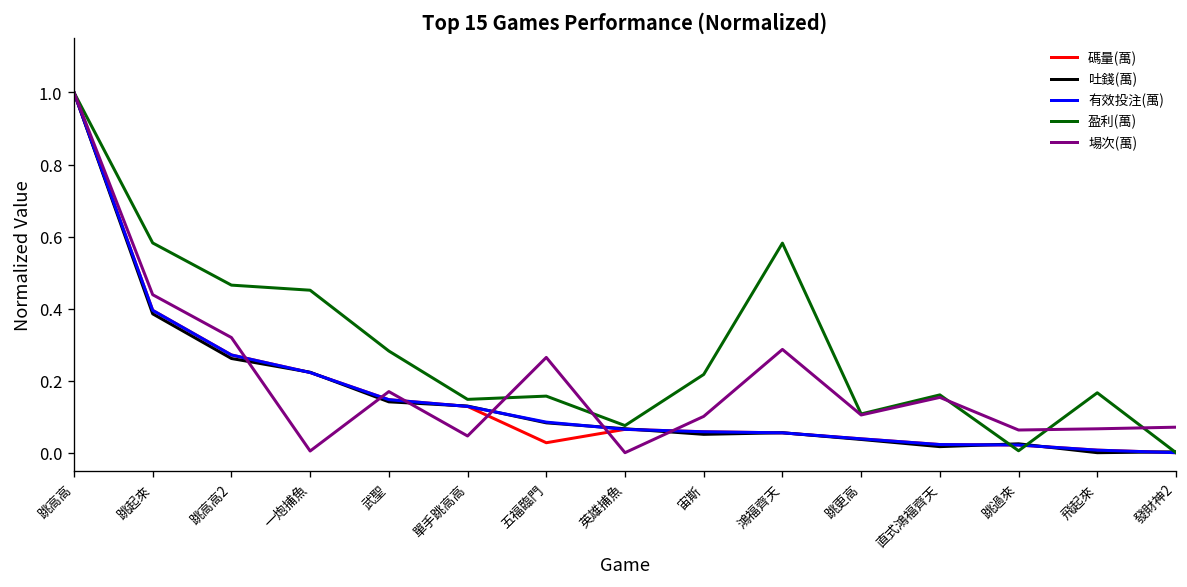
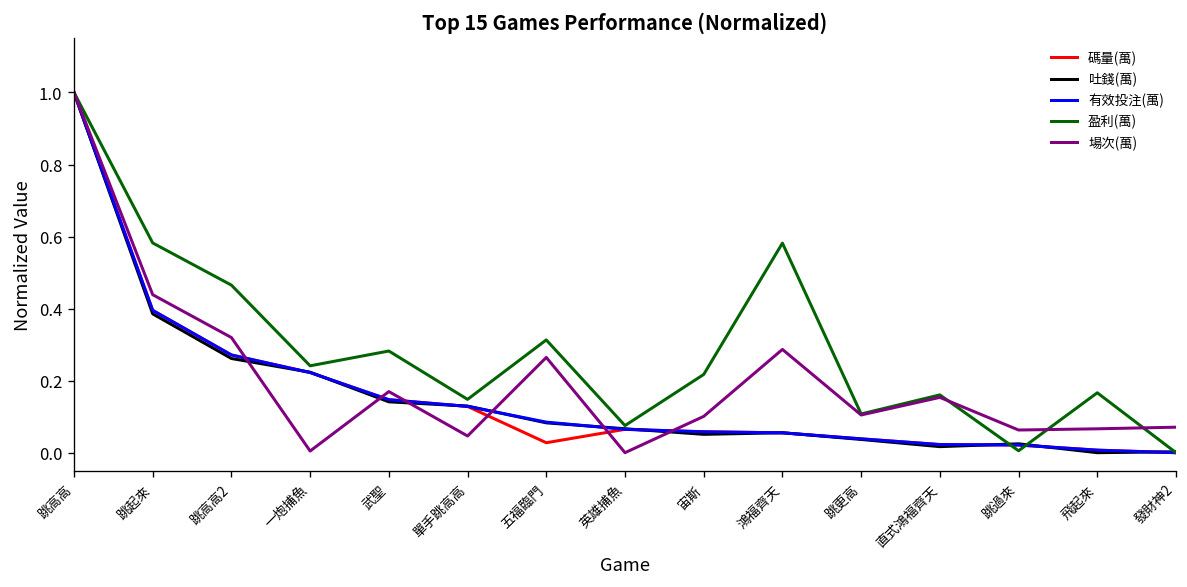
  {
    "碼量(萬)": {
      "五福臨門": 0.03
    },
    "吐錢(萬)": {
      "跳起來": 0.39,
      "跳高高2": 0.26
    },
    "盈利(萬)": {
      "跳起來": 0.58,
      "跳高高2": 0.47,
-     "一炮捕魚": 0.45,
+     "一炮捕魚": 0.24,
      "武聖": 0.28,
      "單手跳高高": 0.15,
-     "五福臨門": 0.16,
+     "五福臨門": 0.31,
      "英雄捕魚": 0.08,
      "宙斯": 0.22,
      "鴻福齊天": 0.58,
      "跳過來": 0.01,
      "飛起來": 0.17
    },
    "場次(萬)": {
      "跳起來": 0.44,
      "跳高高2": 0.32,
      "一炮捕魚": 0.00,
      "武聖": 0.17,
      "單手跳高高": 0.05,
      "五福臨門": 0.26,
      "英雄捕魚": 0.00,
      "宙斯": 0.10,
      "鴻福齊天": 0.29,
      "跳過來": 0.06,
      "飛起來": 0.07,
      "發財神2": 0.07
    }
  }
